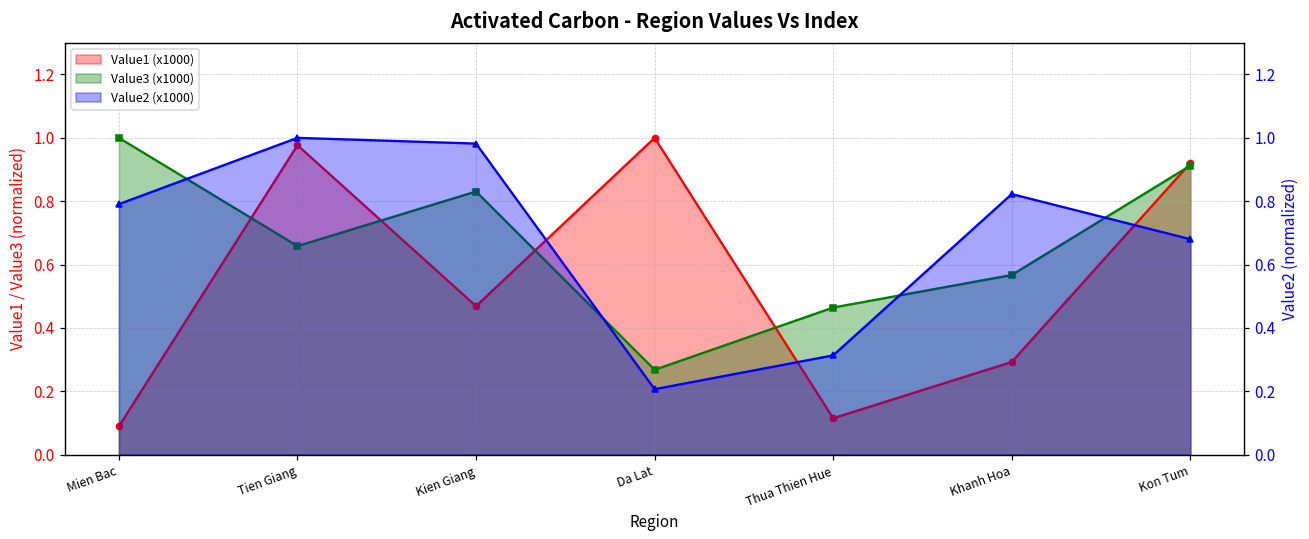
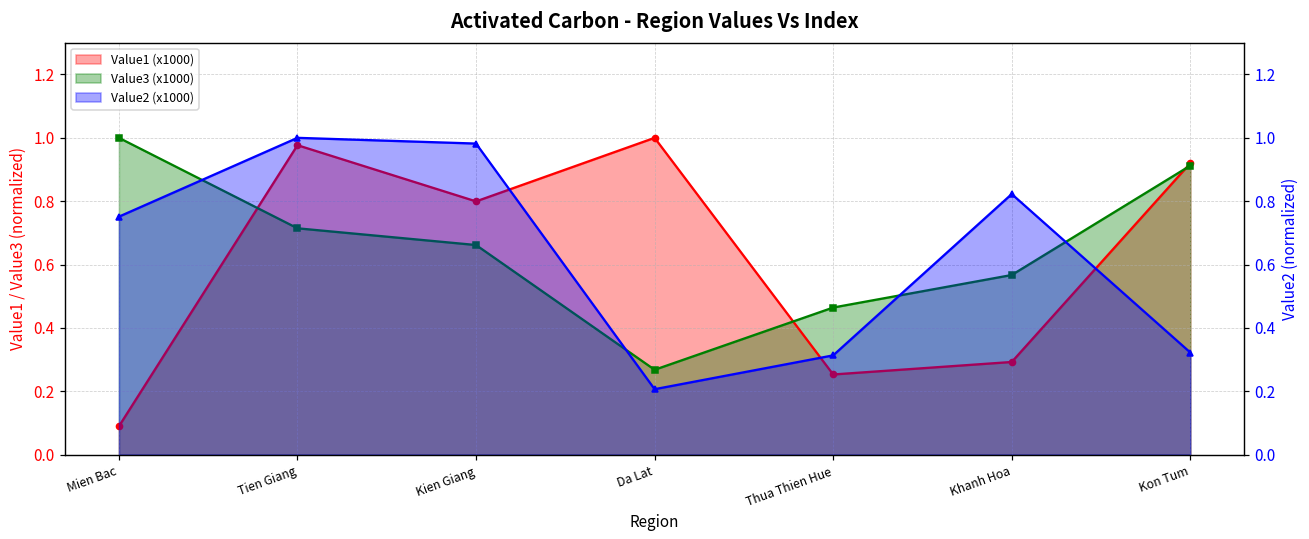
  {
    "Value1 (x1000)": {
      "Mien Bac": 0.09,
      "Tien Giang": 0.98,
-     "Kien Giang": 0.47,
+     "Kien Giang": 0.80,
      "Da Lat": 1.00,
-     "Thua Thien Hue": 0.12,
+     "Thua Thien Hue": 0.25,
      "Khanh Hoa": 0.29
    },
    "Value3 (x1000)": {
      "Mien Bac": 1.00,
-     "Tien Giang": 0.66,
-     "Kien Giang": 0.83,
+     "Tien Giang": 0.71,
+     "Kien Giang": 0.66,
      "Da Lat": 0.27,
      "Thua Thien Hue": 0.46,
      "Khanh Hoa": 0.57
    },
    "Value2 (x1000)": {
-     "Mien Bac": 0.79,
+     "Mien Bac": 0.75,
      "Tien Giang": 1.00,
      "Kien Giang": 0.98,
      "Da Lat": 0.21,
      "Thua Thien Hue": 0.31,
      "Khanh Hoa": 0.82,
-     "Kon Tum": 0.68
+     "Kon Tum": 0.32
    }
  }
